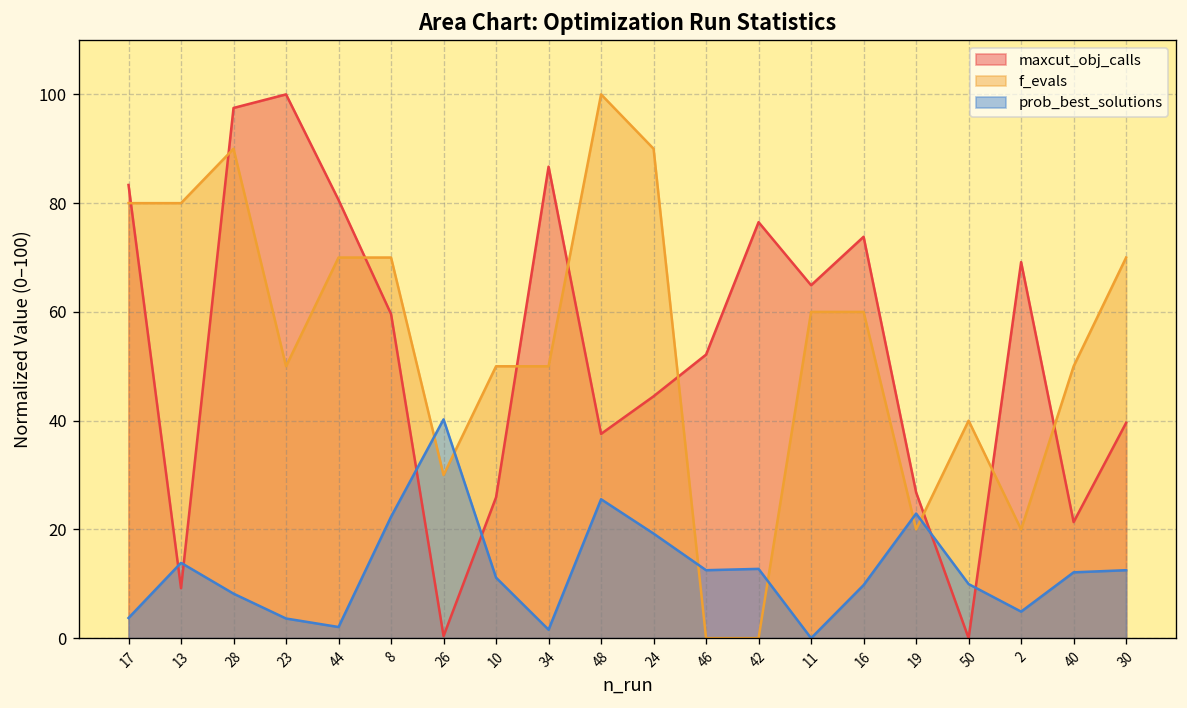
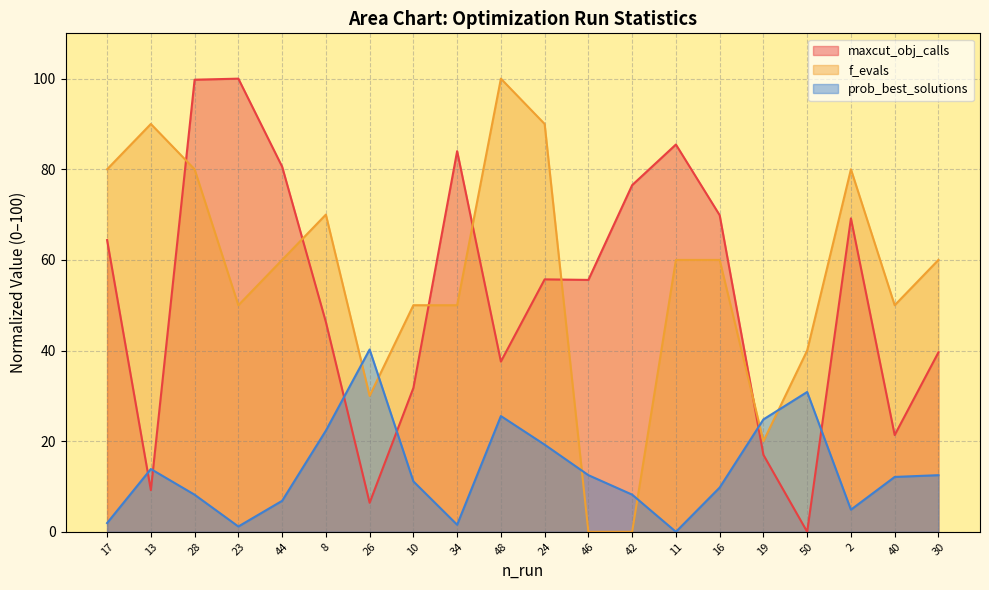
  {
    "maxcut_obj_calls": {
-     "17": 83,
+     "17": 64,
      "13": 9,
-     "28": 98,
+     "28": 100,
      "23": 100,
      "44": 81,
-     "8": 60,
-     "26": 0,
-     "10": 26,
-     "34": 87,
+     "8": 46,
+     "26": 6,
+     "10": 32,
+     "34": 84,
      "48": 38,
-     "24": 44,
-     "46": 52,
+     "24": 56,
+     "46": 56,
      "42": 77,
-     "11": 65,
-     "16": 74,
-     "19": 27,
+     "11": 85,
+     "16": 70,
+     "19": 17,
      "50": 0,
      "2": 69,
      "40": 21,
      "30": 40
    },
    "f_evals": {
      "17": 80,
-     "13": 80,
-     "28": 90,
+     "13": 90,
+     "28": 80,
      "23": 50,
-     "44": 70,
+     "44": 60,
      "8": 70,
      "26": 30,
      "10": 50,
      "34": 50,
      "48": 100,
      "24": 90,
      "46": 0,
      "42": 0,
      "11": 60,
      "16": 60,
      "19": 20,
      "50": 40,
-     "2": 20,
+     "2": 80,
      "40": 50,
-     "30": 70
+     "30": 60
    },
    "prob_best_solutions": {
-     "17": 4,
+     "17": 2,
      "13": 14,
      "28": 8,
-     "23": 4,
-     "44": 2,
+     "23": 1,
+     "44": 7,
      "8": 22,
      "26": 40,
      "10": 11,
      "34": 2,
      "48": 26,
      "24": 19,
      "46": 13,
-     "42": 13,
+     "42": 8,
      "11": 0,
      "16": 10,
-     "19": 23,
-     "50": 10,
+     "19": 25,
+     "50": 31,
      "2": 5,
      "40": 12,
      "30": 13
    }
  }
